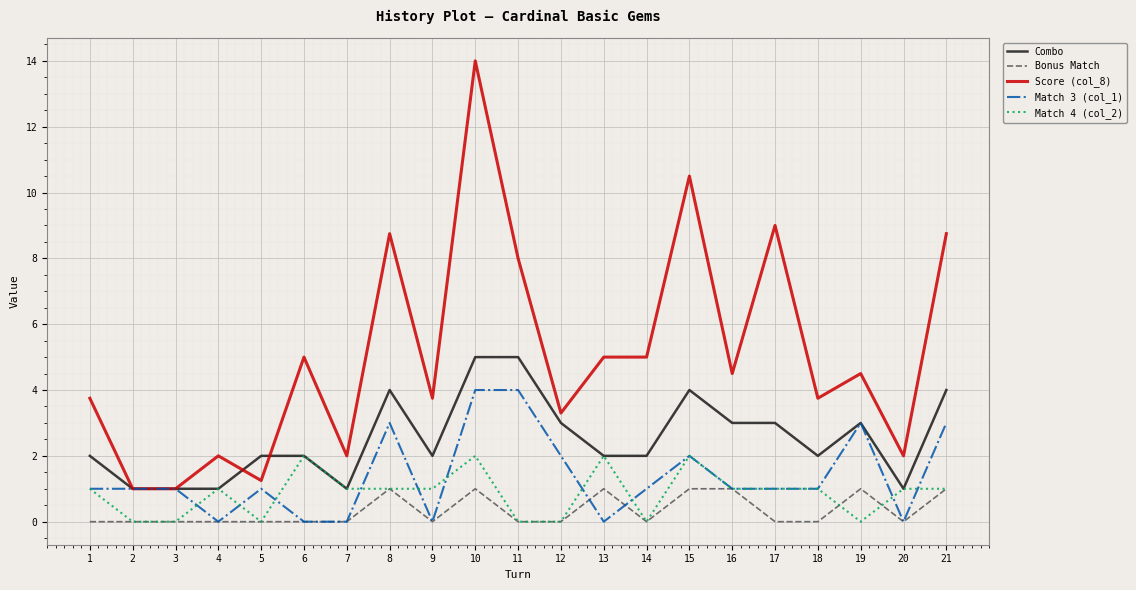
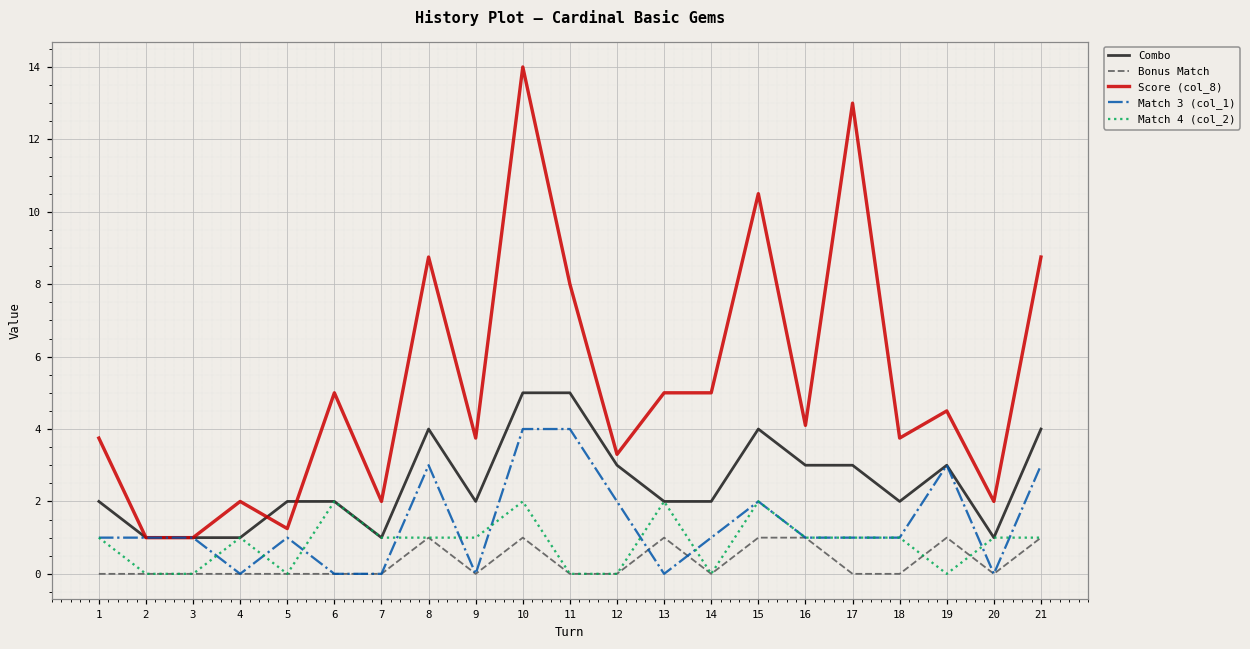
  {
    "Combo": {
      "1": 2.0,
      "5": 2.0,
      "8": 4.0,
      "9": 2.0,
      "10": 5.0,
      "11": 5.0,
      "12": 3.0,
      "14": 2.0,
      "15": 4.0,
      "16": 3.0,
      "17": 3.0,
      "18": 2.0,
      "21": 4.0
    },
    "Bonus Match": {
      "1": 0.0,
      "10": 1.0,
      "13": 1.0,
      "15": 1.0,
      "17": 0.0,
      "18": 0.0,
      "19": 1.0
    },
    "Score (col_8)": {
      "1": 3.8,
      "4": 2.0,
      "5": 1.3,
      "6": 5.0,
      "7": 2.0,
      "8": 8.8,
      "9": 3.8,
      "10": 14.0,
      "11": 8.0,
      "12": 3.3,
      "13": 5.0,
      "14": 5.0,
      "15": 10.5,
-     "16": 4.5,
-     "17": 9,
+     "16": 4.1,
+     "17": 13,
      "18": 3.8,
      "19": 4.5,
      "20": 2.0,
      "21": 8.8
    },
    "Match 3 (col_1)": {
      "5": 1.0,
      "8": 3.0,
      "10": 4.0,
      "11": 4.0,
      "12": 2.0,
      "13": 0.0,
      "14": 1.0,
      "21": 3.0
    },
    "Match 4 (col_2)": {
      "9": 1.0,
      "10": 2.0,
      "19": 0.0
    }
  }
